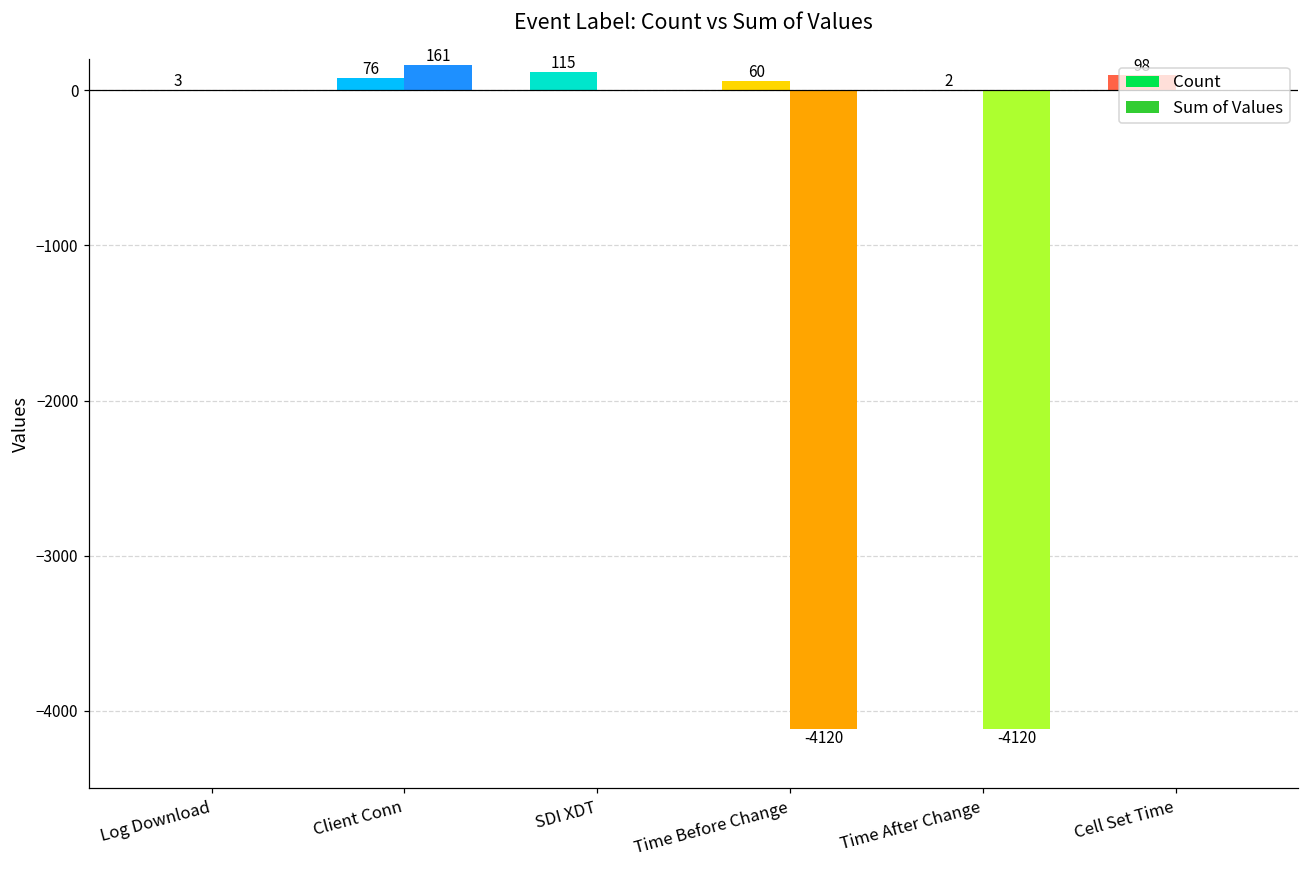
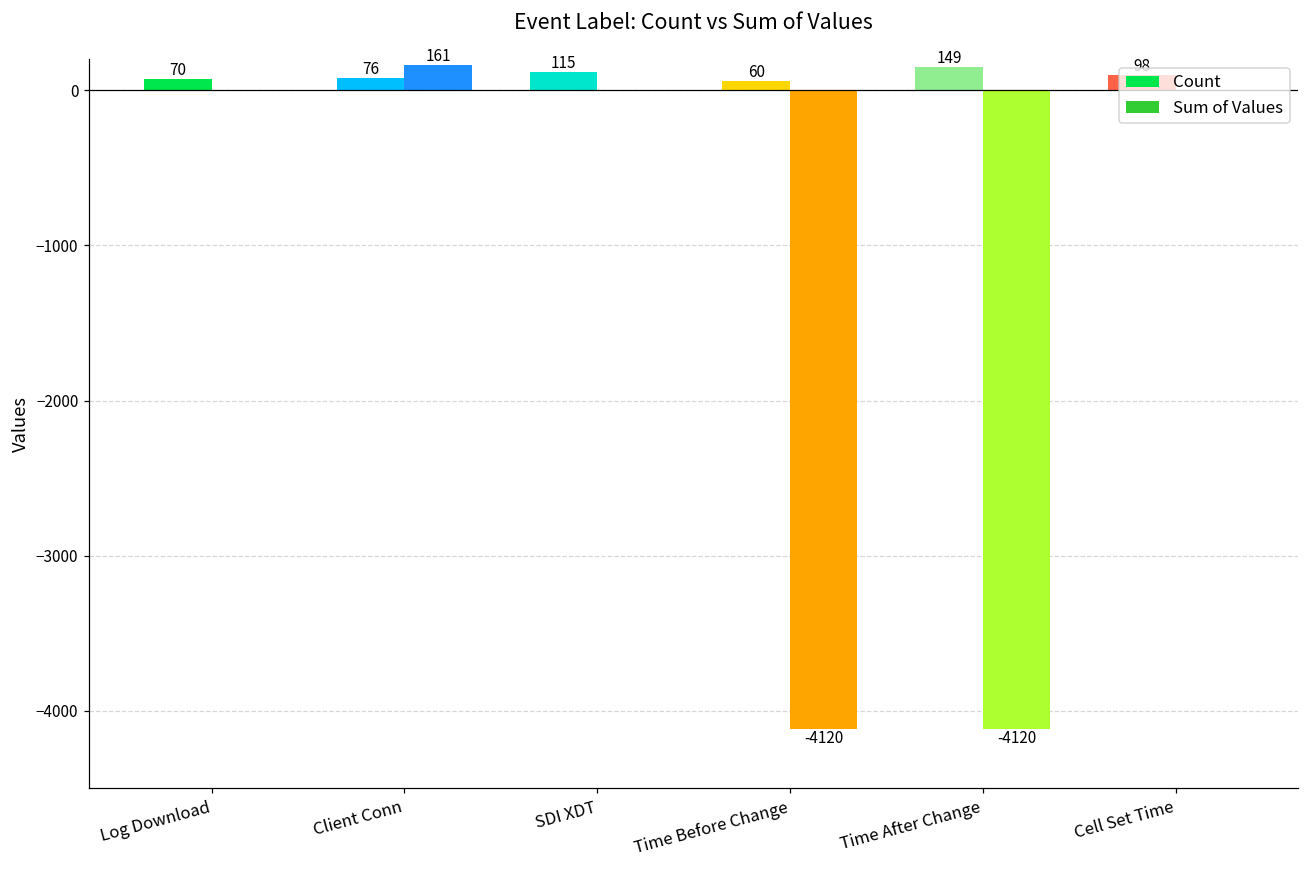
  {
    "Count": {
-     "Log Download": 3,
+     "Log Download": 70,
      "Client Conn": 76,
      "SDI XDT": 115,
      "Time Before Change": 60,
-     "Time After Change": 2
+     "Time After Change": 149
    },
    "Sum of Values": {
      "Client Conn": 161,
      "Time Before Change": -4120,
      "Time After Change": -4120
    }
  }
